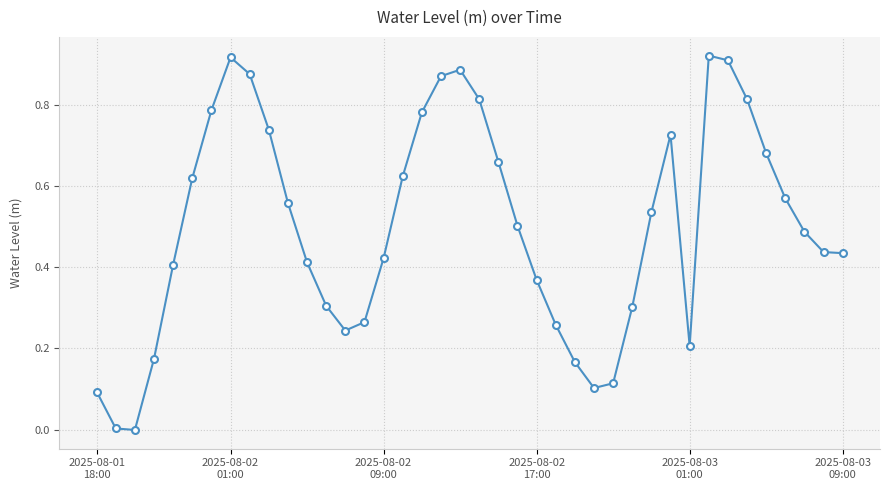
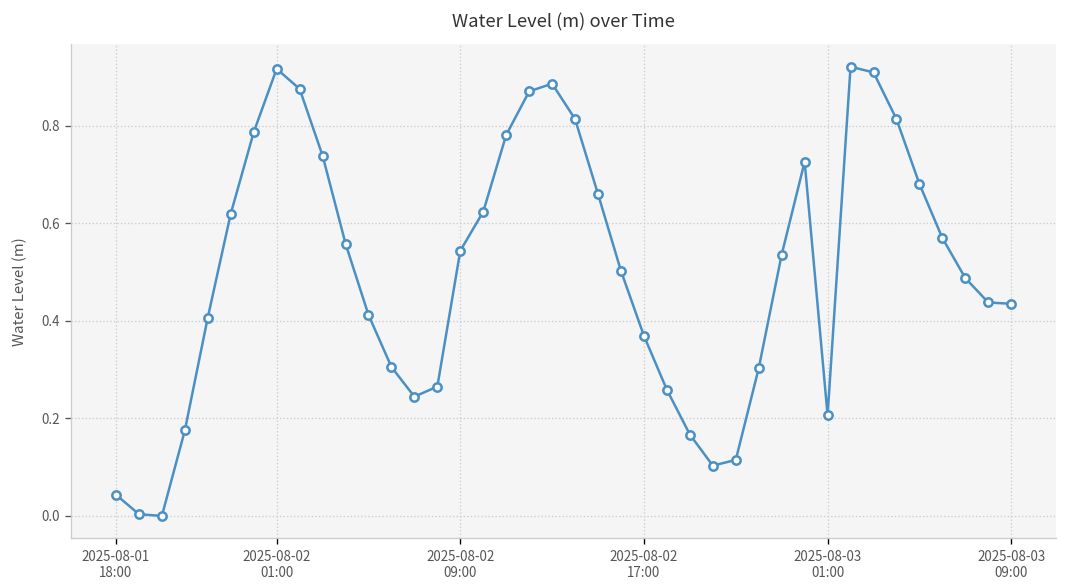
  {
-   "2025-08-01 18:00": 0.09,
+   "2025-08-01 18:00": 0.04,
    "2025-08-02 01:00": 0.92,
-   "2025-08-02 09:00": 0.42,
+   "2025-08-02 09:00": 0.54,
    "2025-08-02 17:00": 0.37,
    "2025-08-03 01:00": 0.21,
    "2025-08-03 09:00": 0.43
  }
